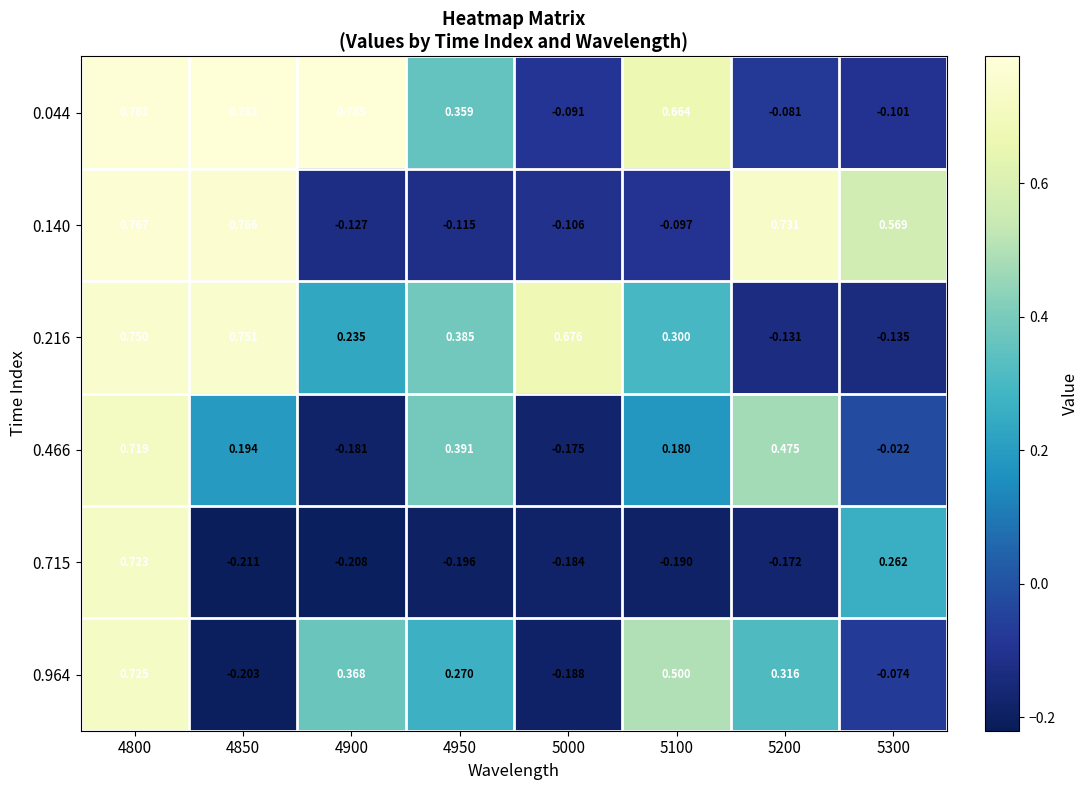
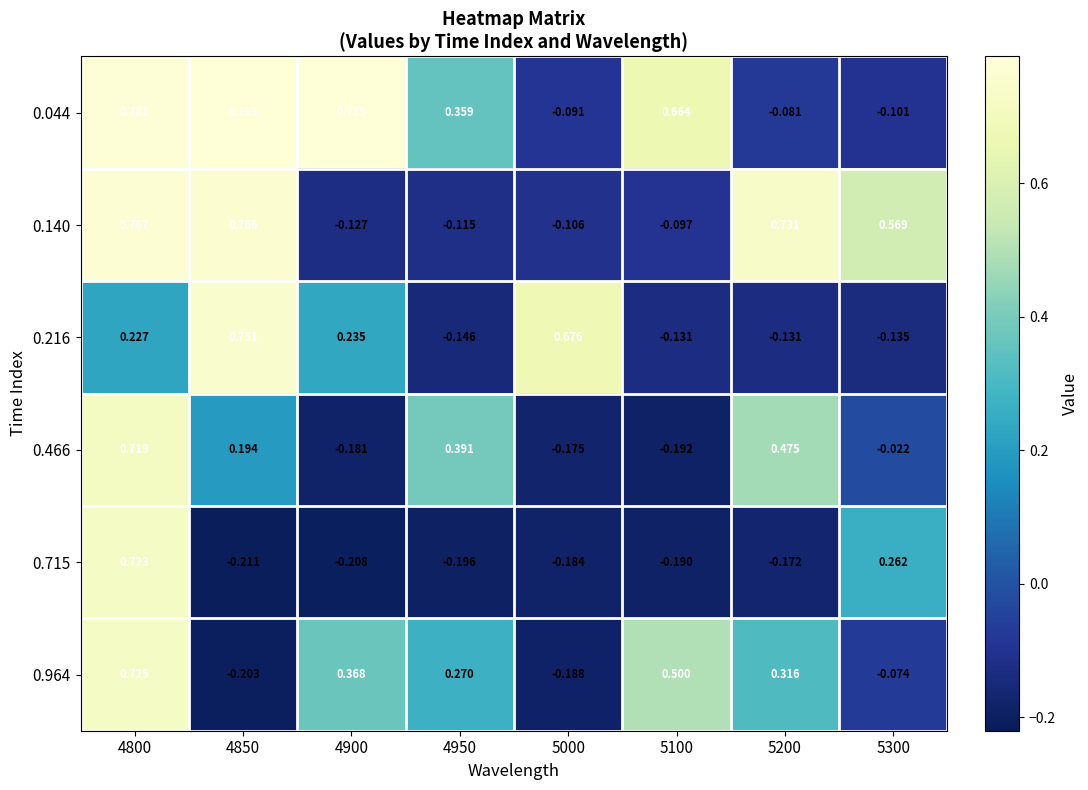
  {
    "0.044": {
      "4950": 0.359,
      "5000": -0.091,
      "5100": 0.664,
      "5200": -0.081,
      "5300": -0.101
    },
    "0.140": {
      "4900": -0.127,
      "4950": -0.115,
      "5000": -0.106,
      "5100": -0.097,
      "5200": 0.731,
      "5300": 0.569
    },
    "0.216": {
-     "4800": 0.750,
+     "4800": 0.227,
      "4850": 0.751,
      "4900": 0.235,
-     "4950": 0.385,
+     "4950": -0.146,
      "5000": 0.676,
-     "5100": 0.300,
+     "5100": -0.131,
      "5200": -0.131,
      "5300": -0.135
    },
    "0.466": {
      "4800": 0.719,
      "4850": 0.194,
      "4900": -0.181,
      "4950": 0.391,
      "5000": -0.175,
-     "5100": 0.180,
+     "5100": -0.192,
      "5200": 0.475,
      "5300": -0.022
    },
    "0.715": {
      "4800": 0.723,
      "4850": -0.211,
      "4900": -0.208,
      "4950": -0.196,
      "5000": -0.184,
      "5100": -0.190,
      "5200": -0.172,
      "5300": 0.262
    },
    "0.964": {
      "4800": 0.725,
      "4850": -0.203,
      "4900": 0.368,
      "4950": 0.270,
      "5000": -0.188,
      "5100": 0.500,
      "5200": 0.316,
      "5300": -0.074
    }
  }
